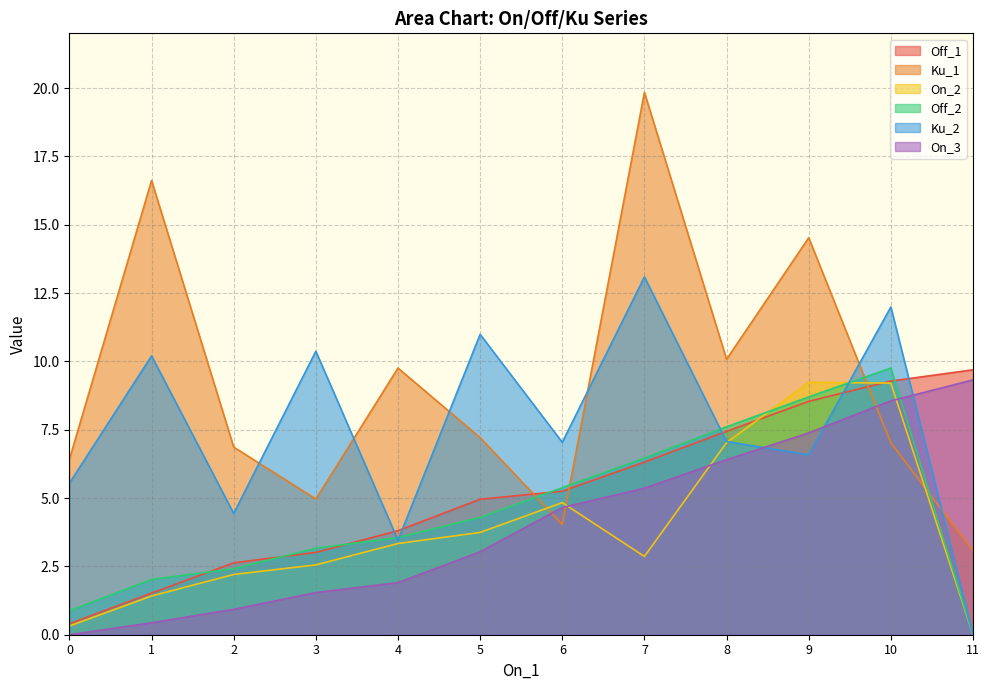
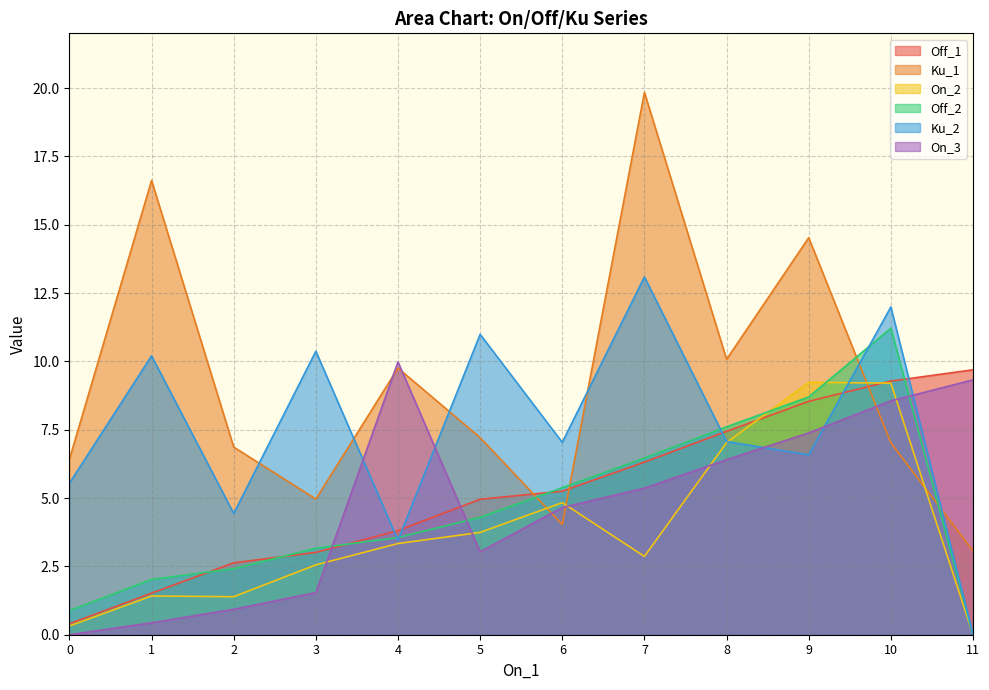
  {
    "On_2": {
      "1": 1.4,
-     "2": 2.2,
+     "2": 1.4,
      "3": 2.6,
      "4": 3.3,
      "5": 3.7,
      "6": 4.8,
      "7": 2.9,
      "9": 9.2
    },
    "Off_2": {
      "0": 0.9,
      "1": 2.0,
      "2": 2.4,
      "3": 3.2,
      "4": 3.6,
      "5": 4.3,
      "6": 5.4,
      "7": 6.5,
      "8": 7.6,
      "9": 8.7,
-     "10": 9.8
+     "10": 11.2
    },
    "Ku_2": {
      "0": 5.5,
      "1": 10.2,
      "2": 4.4,
      "3": 10.4,
      "4": 3.5,
      "5": 11.0,
      "6": 7.0,
      "7": 13.1,
      "9": 6.6,
      "10": 12.0
    },
    "On_3": {
      "0": 0.0,
      "1": 0.4,
      "2": 0.9,
      "3": 1.5,
-     "4": 1.9,
+     "4": 10.0,
      "5": 3.0,
      "6": 4.7,
      "7": 5.4,
      "8": 6.4,
      "9": 7.4,
      "10": 8.6,
      "11": 9.3
    }
  }
